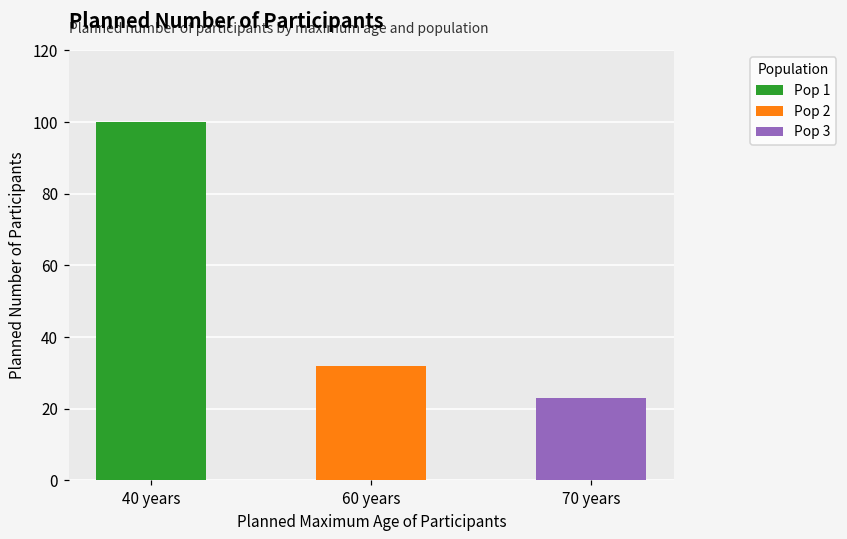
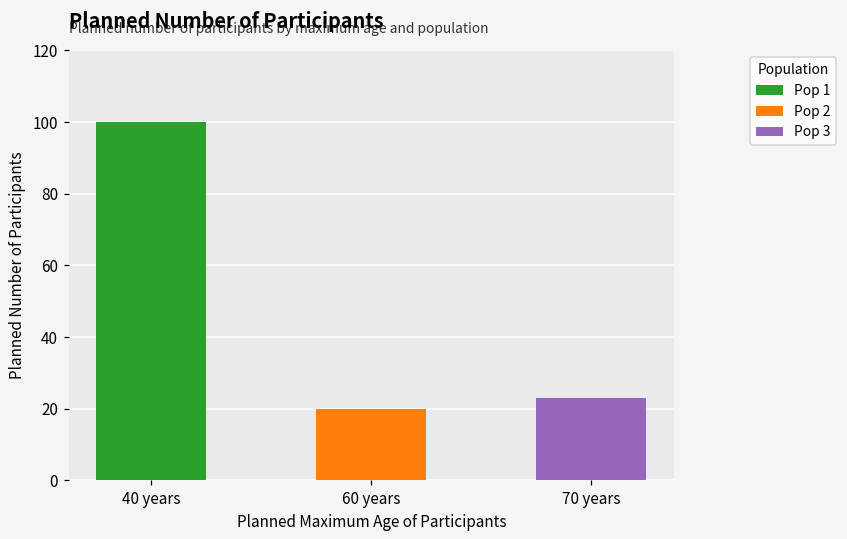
  {
    "40 years": 100,
-   "60 years": 32,
+   "60 years": 20,
    "70 years": 23
  }
